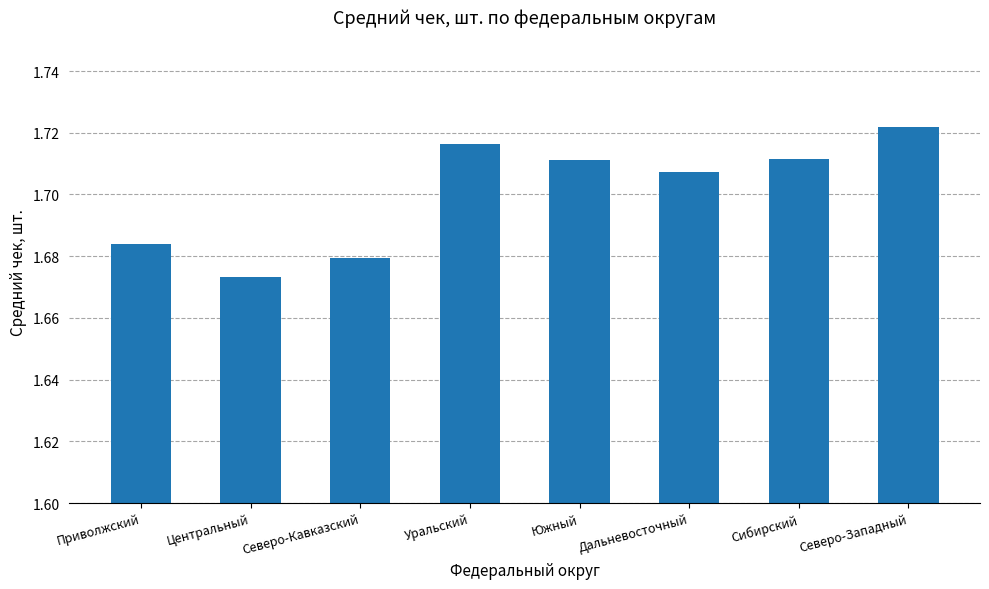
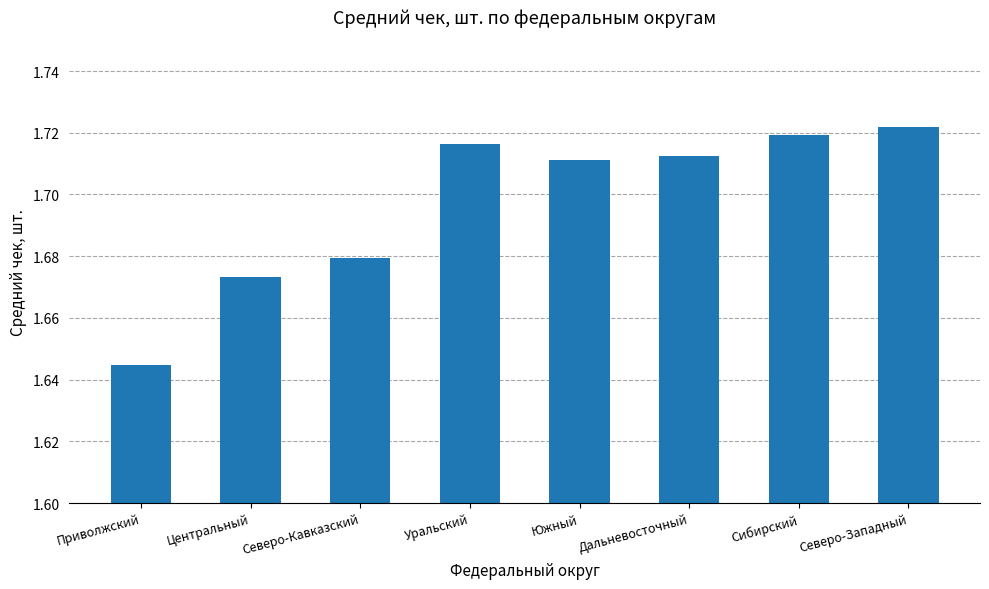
  {
-   "Приволжский": 1.684,
+   "Приволжский": 1.645,
    "Центральный": 1.673,
    "Северо-Кавказский": 1.680,
    "Уральский": 1.716,
    "Южный": 1.711,
-   "Дальневосточный": 1.707,
-   "Сибирский": 1.711,
+   "Дальневосточный": 1.712,
+   "Сибирский": 1.719,
    "Северо-Западный": 1.722
  }
